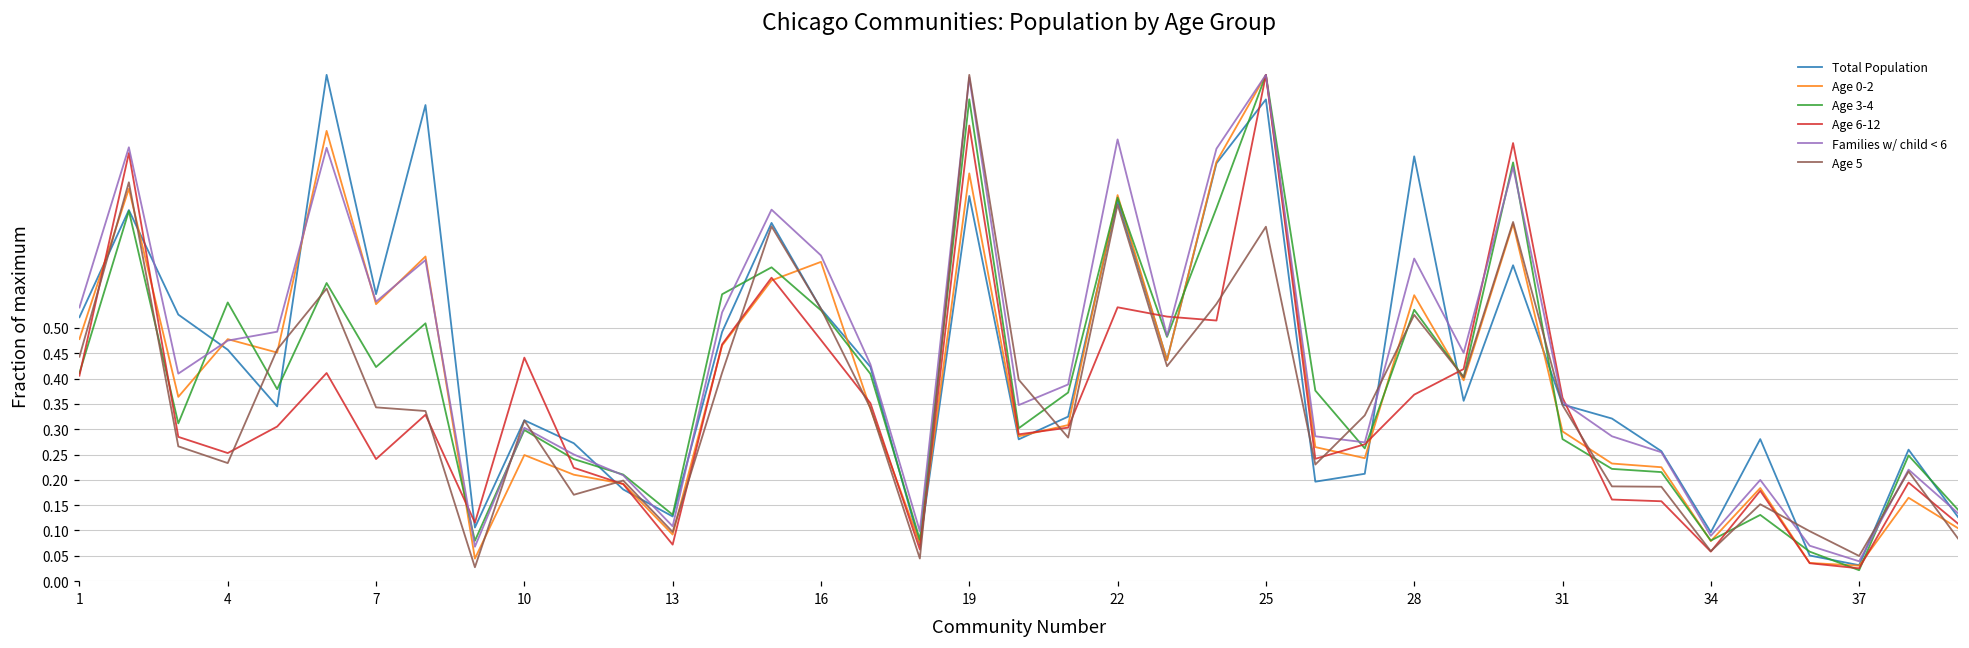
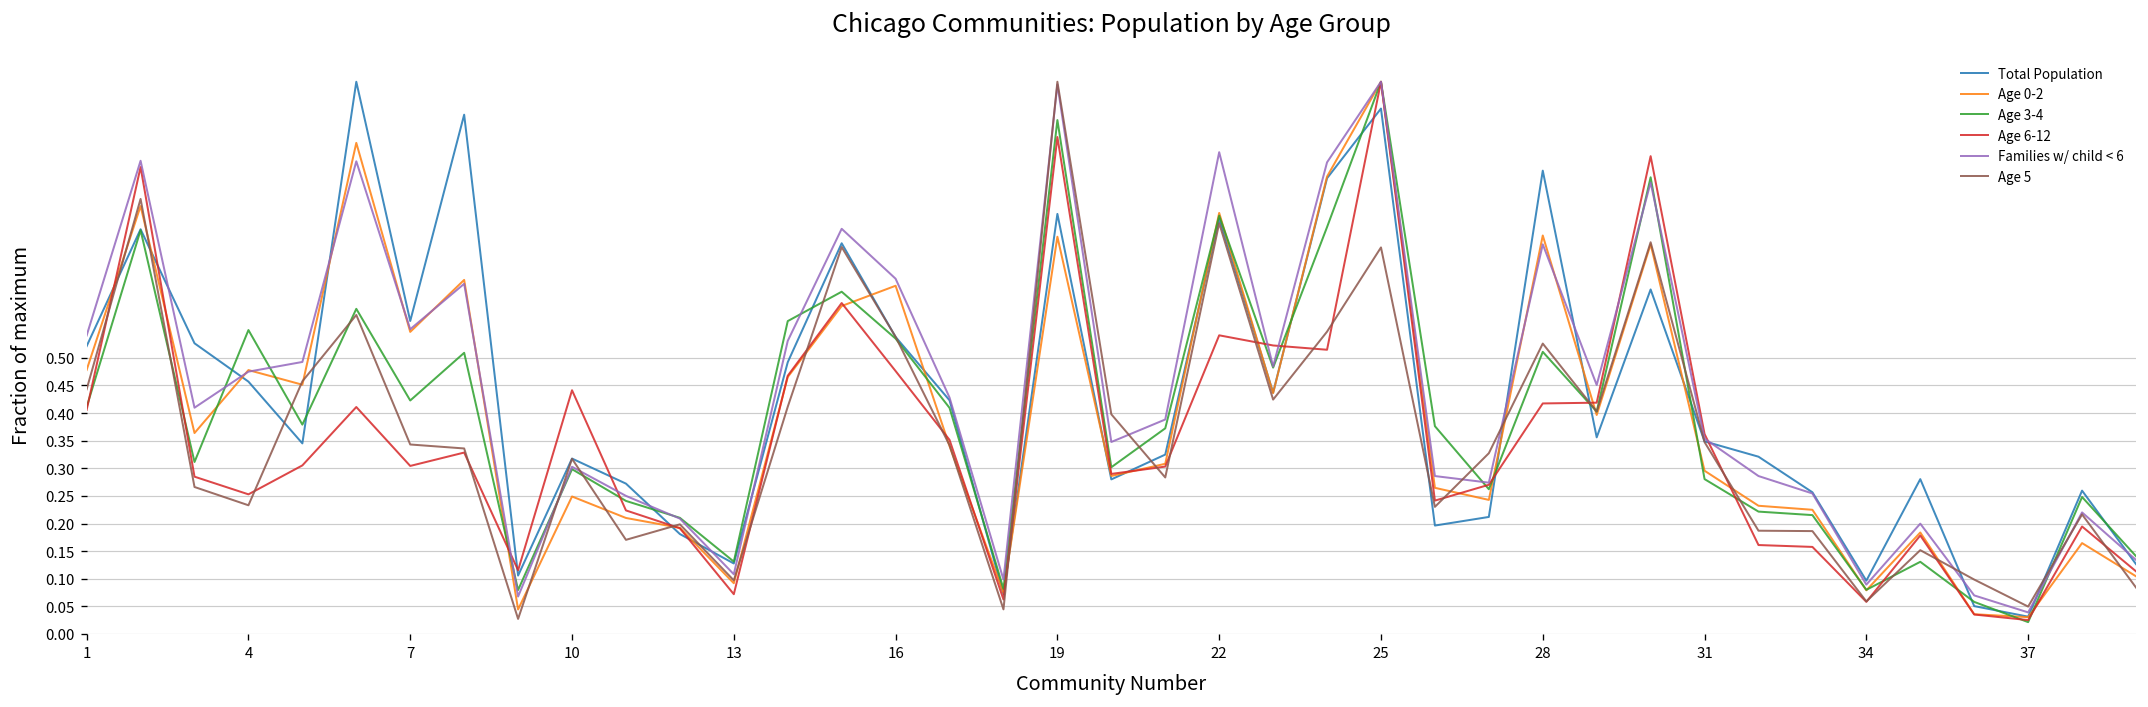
  {
    "Total Population": {
      "1": 0.52,
      "4": 0.46,
      "7": 0.57,
      "19": 0.76,
      "25": 0.95,
      "28": 0.84,
      "34": 0.10
    },
    "Age 0-2": {
      "1": 0.48,
      "10": 0.25,
      "16": 0.63,
-     "19": 0.81,
-     "28": 0.56,
+     "19": 0.72,
+     "28": 0.72,
      "31": 0.30
    },
    "Age 3-4": {
      "4": 0.55,
      "7": 0.42,
-     "19": 0.95,
-     "28": 0.54,
+     "19": 0.93,
+     "28": 0.51,
      "31": 0.28
    },
    "Age 6-12": {
      "4": 0.25,
-     "7": 0.24,
+     "7": 0.30,
      "10": 0.44,
      "13": 0.07,
      "16": 0.48,
      "19": 0.90,
      "22": 0.54,
-     "28": 0.37,
+     "28": 0.42,
      "31": 0.36
    },
    "Families w/ child < 6": {
      "1": 0.54,
      "13": 0.11,
      "16": 0.64,
      "22": 0.87,
-     "28": 0.64,
+     "28": 0.71,
      "34": 0.09,
      "37": 0.04
    },
    "Age 5": {
      "1": 0.44,
      "4": 0.23,
      "7": 0.34,
      "22": 0.74,
      "25": 0.70,
      "28": 0.53,
      "37": 0.05
    }
  }
